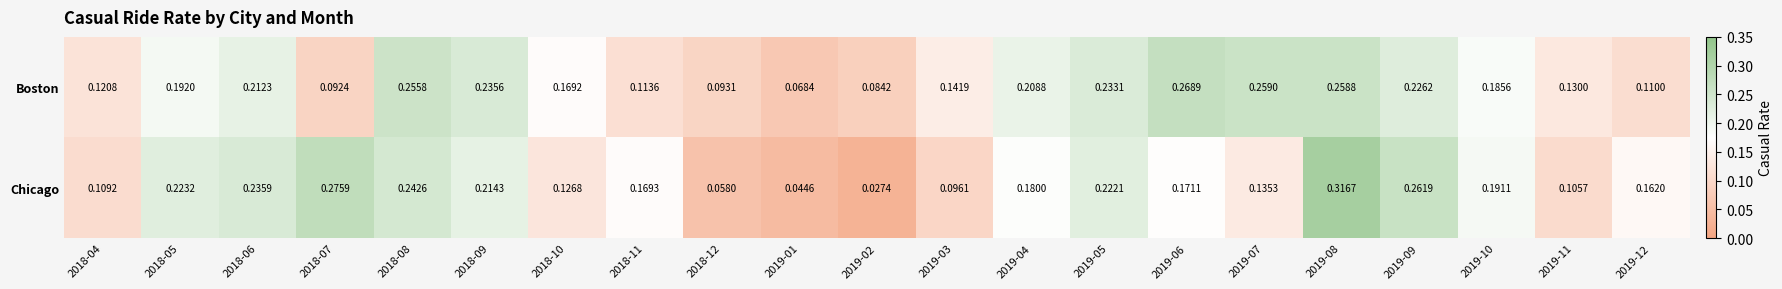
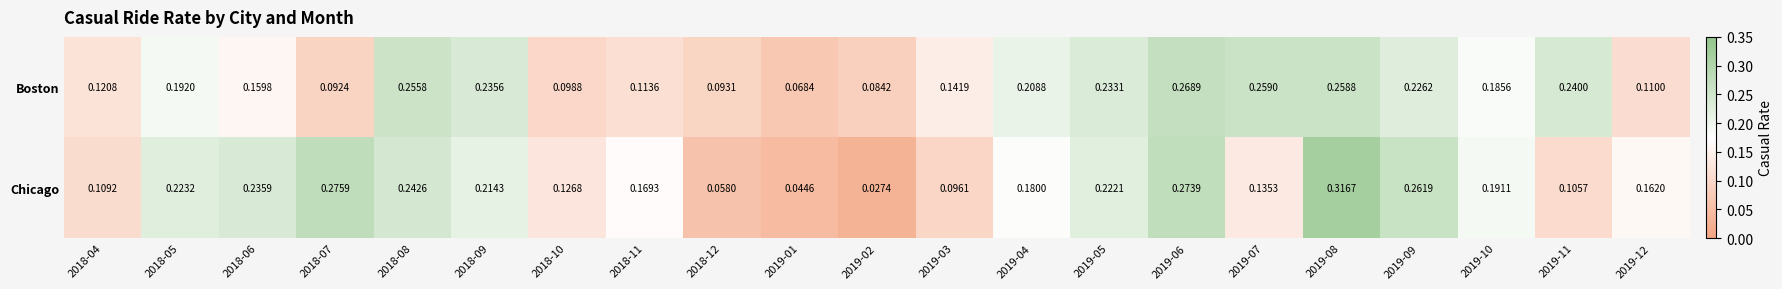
  {
    "Boston": {
      "2018-04": 0.1208,
      "2018-05": 0.1920,
-     "2018-06": 0.2123,
+     "2018-06": 0.1598,
      "2018-07": 0.0924,
      "2018-08": 0.2558,
      "2018-09": 0.2356,
-     "2018-10": 0.1692,
+     "2018-10": 0.0988,
      "2018-11": 0.1136,
      "2018-12": 0.0931,
      "2019-01": 0.0684,
      "2019-02": 0.0842,
      "2019-03": 0.1419,
      "2019-04": 0.2088,
      "2019-05": 0.2331,
      "2019-06": 0.2689,
      "2019-07": 0.2590,
      "2019-08": 0.2588,
      "2019-09": 0.2262,
      "2019-10": 0.1856,
-     "2019-11": 0.1300,
+     "2019-11": 0.2400,
      "2019-12": 0.1100
    },
    "Chicago": {
      "2018-04": 0.1092,
      "2018-05": 0.2232,
      "2018-06": 0.2359,
      "2018-07": 0.2759,
      "2018-08": 0.2426,
      "2018-09": 0.2143,
      "2018-10": 0.1268,
      "2018-11": 0.1693,
      "2018-12": 0.0580,
      "2019-01": 0.0446,
      "2019-02": 0.0274,
      "2019-03": 0.0961,
      "2019-04": 0.1800,
      "2019-05": 0.2221,
-     "2019-06": 0.1711,
+     "2019-06": 0.2739,
      "2019-07": 0.1353,
      "2019-08": 0.3167,
      "2019-09": 0.2619,
      "2019-10": 0.1911,
      "2019-11": 0.1057,
      "2019-12": 0.1620
    }
  }
